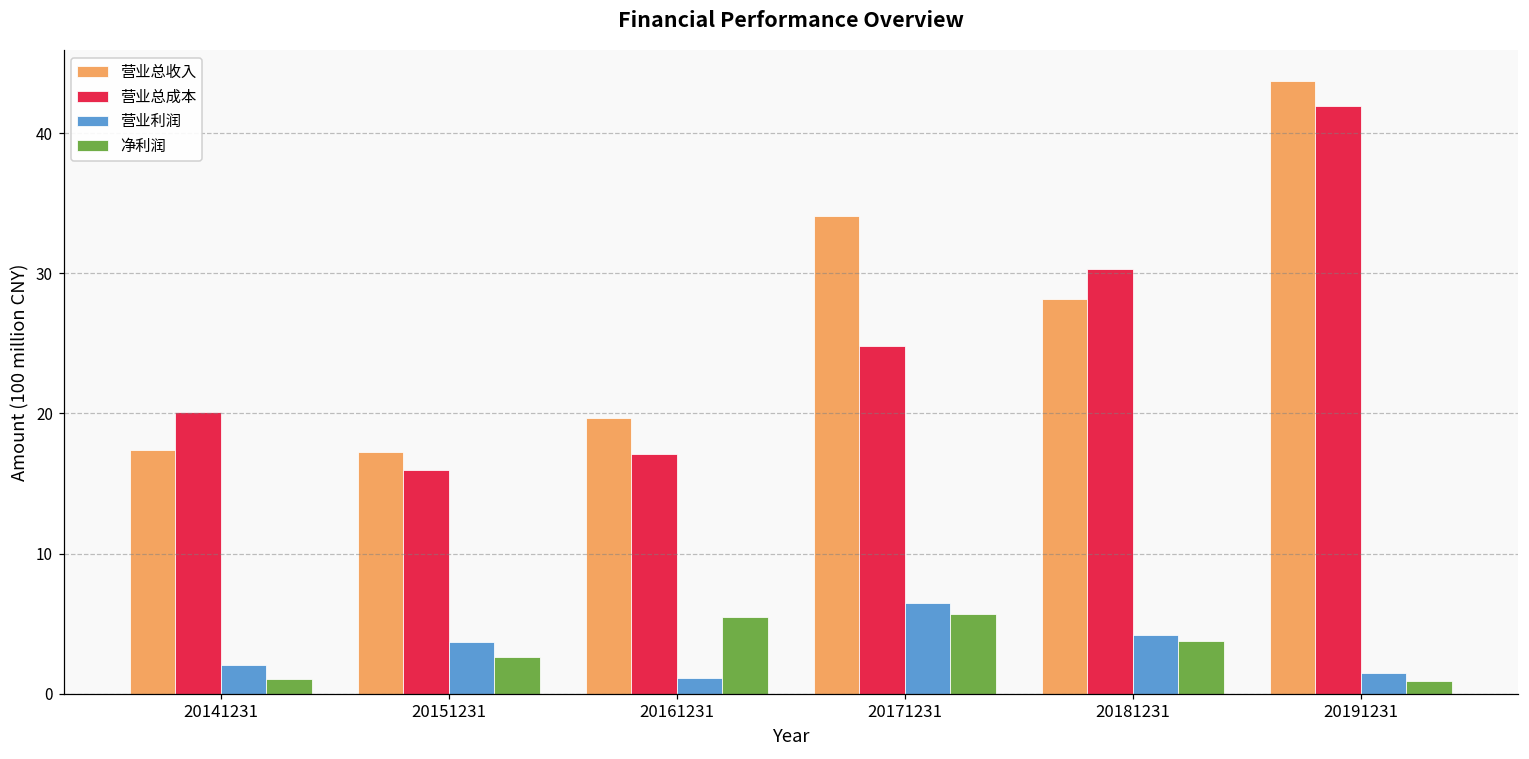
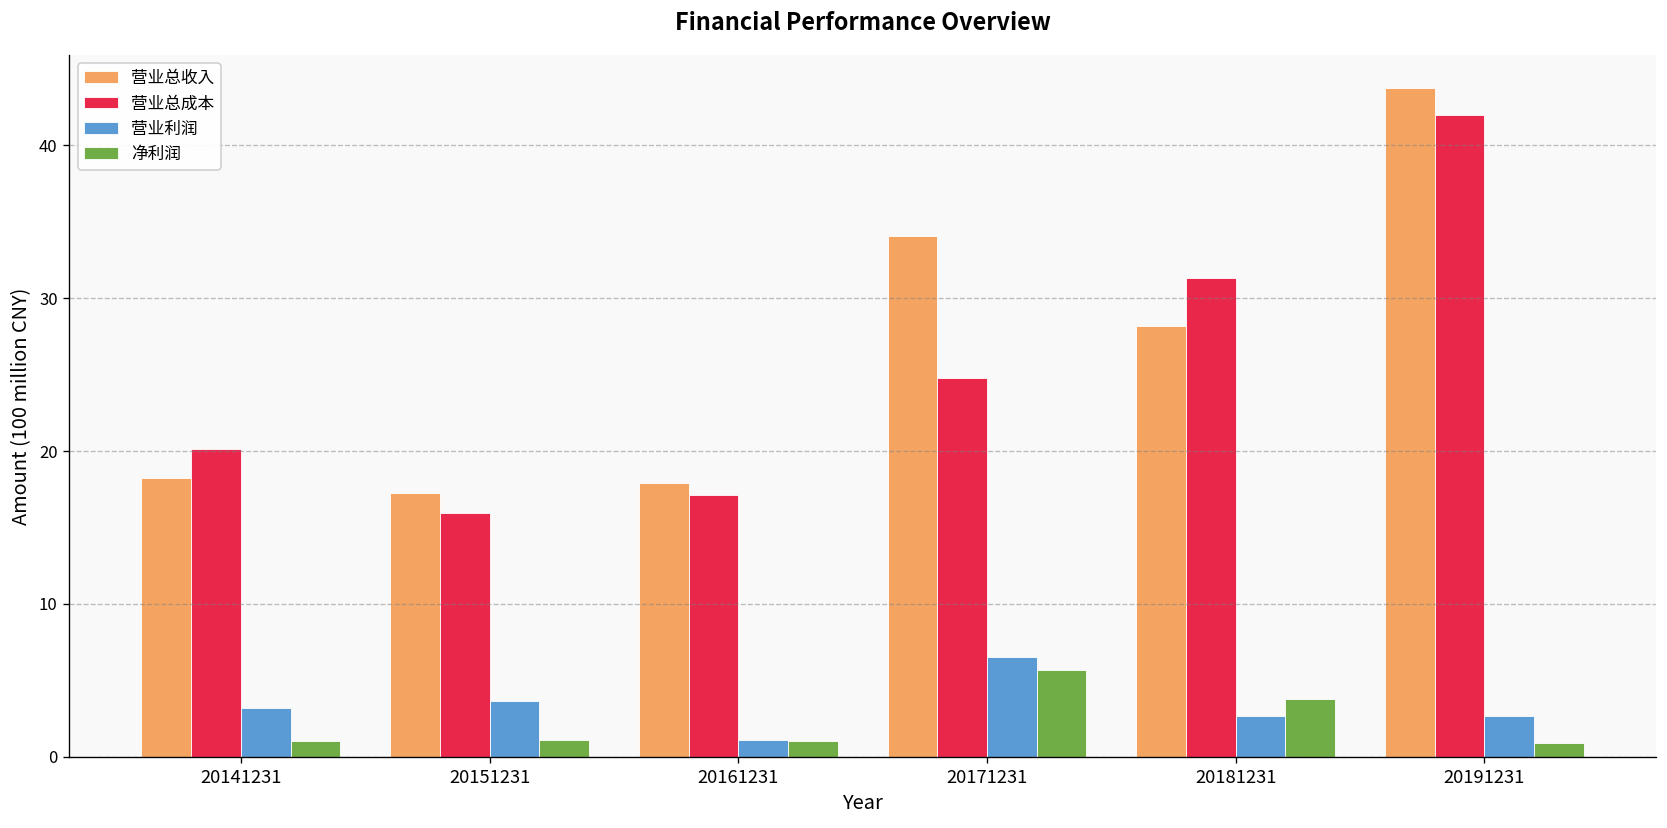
  {
    "营业总收入": {
-     "20141231": 17.4,
+     "20141231": 18.2,
      "20151231": 17.3,
-     "20161231": 19.7,
+     "20161231": 17.9,
      "20171231": 34.1,
      "20181231": 28.2,
      "20191231": 43.7
    },
    "营业总成本": {
      "20141231": 20.1,
      "20151231": 15.9,
      "20161231": 17.1,
      "20171231": 24.8,
-     "20181231": 30.3,
+     "20181231": 31.3,
      "20191231": 42.0
    },
    "营业利润": {
-     "20141231": 2.0,
+     "20141231": 3.2,
      "20151231": 3.7,
      "20161231": 1.1,
      "20171231": 6.5,
-     "20181231": 4.2,
-     "20191231": 1.5
+     "20181231": 2.6,
+     "20191231": 2.7
    },
    "净利润": {
      "20141231": 1.0,
-     "20151231": 2.6,
-     "20161231": 5.4,
+     "20151231": 1.1,
+     "20161231": 1.0,
      "20171231": 5.7,
      "20181231": 3.8,
      "20191231": 0.9
    }
  }
